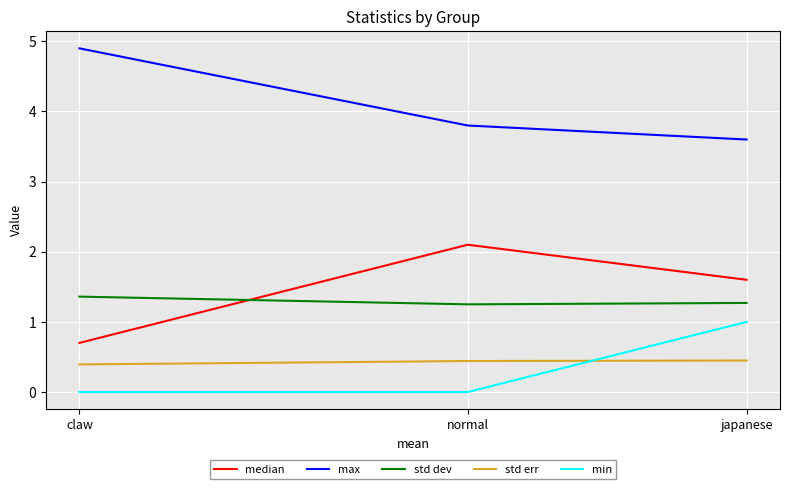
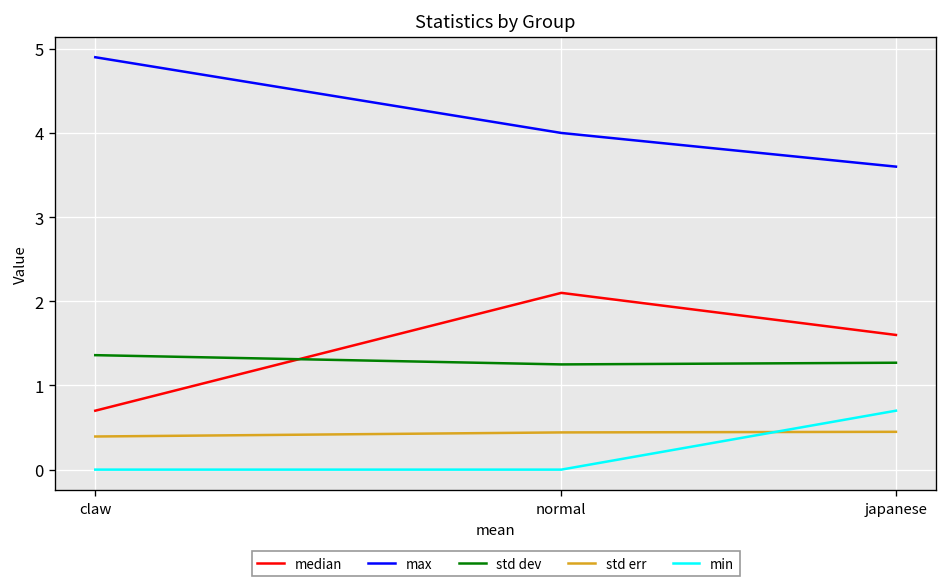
  {
    "median": {
      "claw": 0.7,
      "normal": 2.1,
      "japanese": 1.6
    },
    "max": {
      "claw": 4.9,
-     "normal": 3.8,
+     "normal": 4.0,
      "japanese": 3.6
    },
    "std dev": {
      "claw": 1.4,
      "normal": 1.3,
      "japanese": 1.3
    },
    "std err": {
      "claw": 0.4,
      "normal": 0.4,
      "japanese": 0.4
    },
    "min": {
      "claw": 0.0,
      "normal": 0.0,
-     "japanese": 1.0
+     "japanese": 0.7
    }
  }
